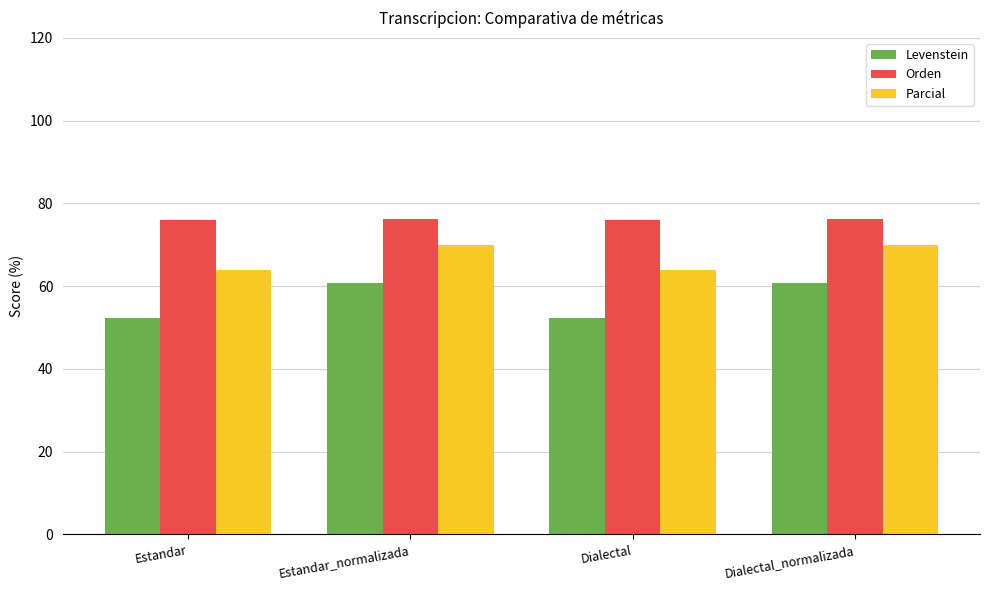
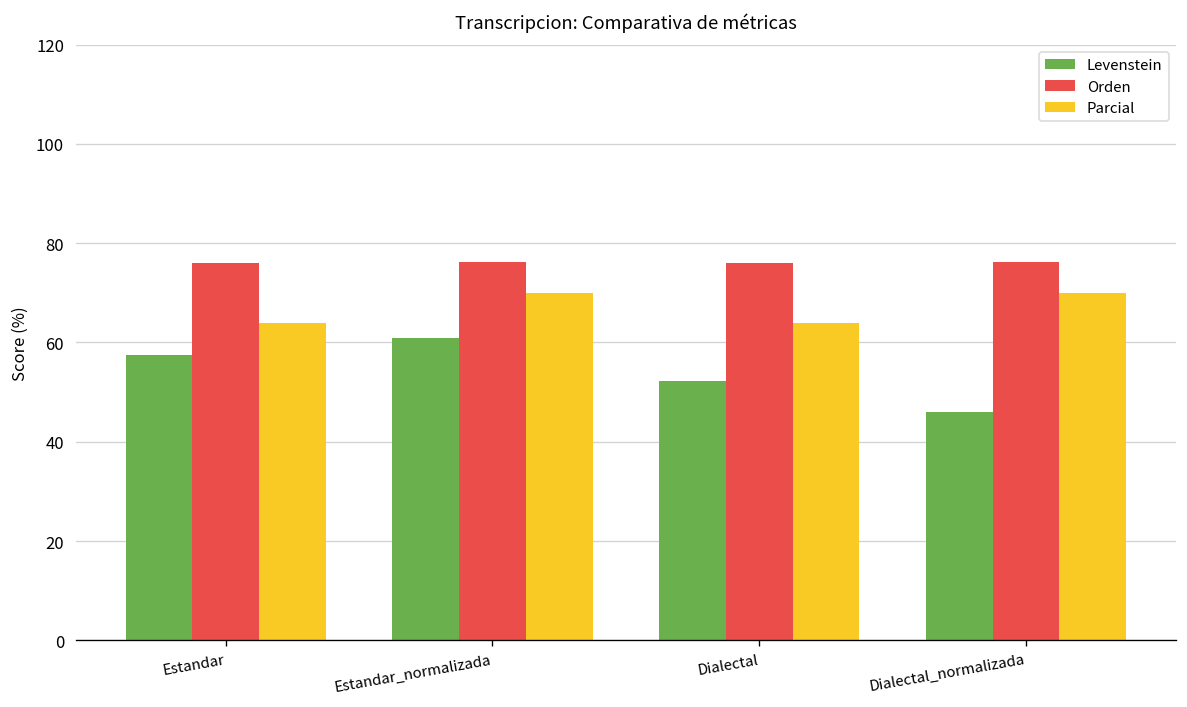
  {
    "Levenstein": {
-     "Estandar": 52,
+     "Estandar": 57,
      "Estandar_normalizada": 61,
      "Dialectal": 52,
-     "Dialectal_normalizada": 61
+     "Dialectal_normalizada": 46
    },
    "Orden": {
      "Estandar": 76,
      "Estandar_normalizada": 76,
      "Dialectal": 76,
      "Dialectal_normalizada": 76
    },
    "Parcial": {
      "Estandar": 64,
      "Estandar_normalizada": 70,
      "Dialectal": 64,
      "Dialectal_normalizada": 70
    }
  }
